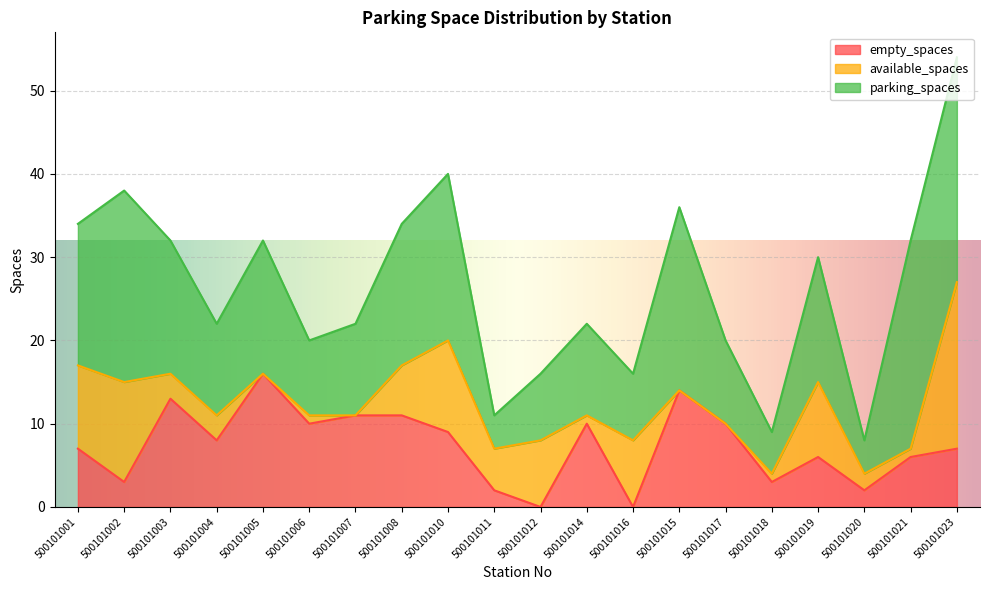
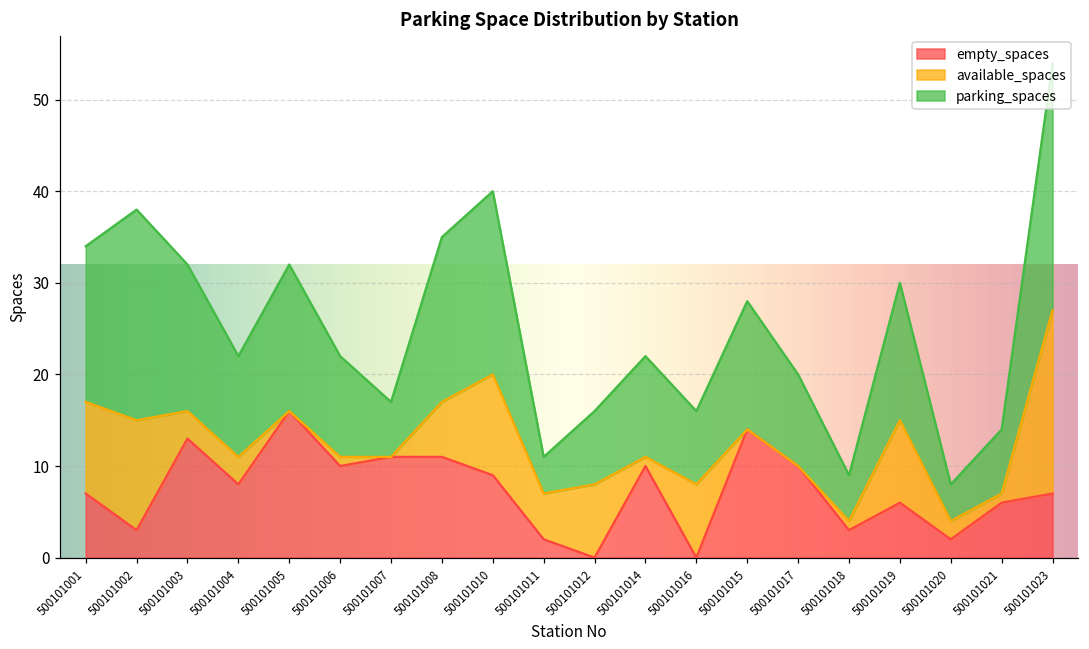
  {
    "empty_spaces": {
      "500101001": 7,
      "500101002": 3,
      "500101003": 13,
      "500101004": 8,
      "500101006": 10,
      "500101008": 11,
      "500101010": 9,
      "500101011": 2,
      "500101012": 0,
      "500101014": 10,
      "500101016": 0,
      "500101018": 3,
      "500101019": 6,
      "500101020": 2,
      "500101021": 6,
      "500101023": 7
    },
    "available_spaces": {
      "500101001": 17,
      "500101002": 15,
      "500101003": 16,
      "500101004": 11,
      "500101006": 11,
      "500101008": 17,
      "500101010": 20,
      "500101011": 7,
      "500101012": 8,
      "500101014": 11,
      "500101016": 8,
      "500101018": 4,
      "500101019": 15,
      "500101020": 4,
      "500101021": 7,
      "500101023": 27
    },
    "parking_spaces": {
      "500101001": 17,
      "500101002": 23,
      "500101003": 16,
      "500101004": 11,
      "500101005": 16,
-     "500101006": 9,
-     "500101007": 11,
-     "500101008": 17,
+     "500101006": 11,
+     "500101007": 6,
+     "500101008": 18,
      "500101010": 20,
      "500101011": 4,
      "500101012": 8,
      "500101014": 11,
      "500101016": 8,
-     "500101015": 22,
+     "500101015": 14,
      "500101017": 10,
      "500101018": 5,
      "500101019": 15,
      "500101020": 4,
-     "500101021": 25
+     "500101021": 7
    }
  }
